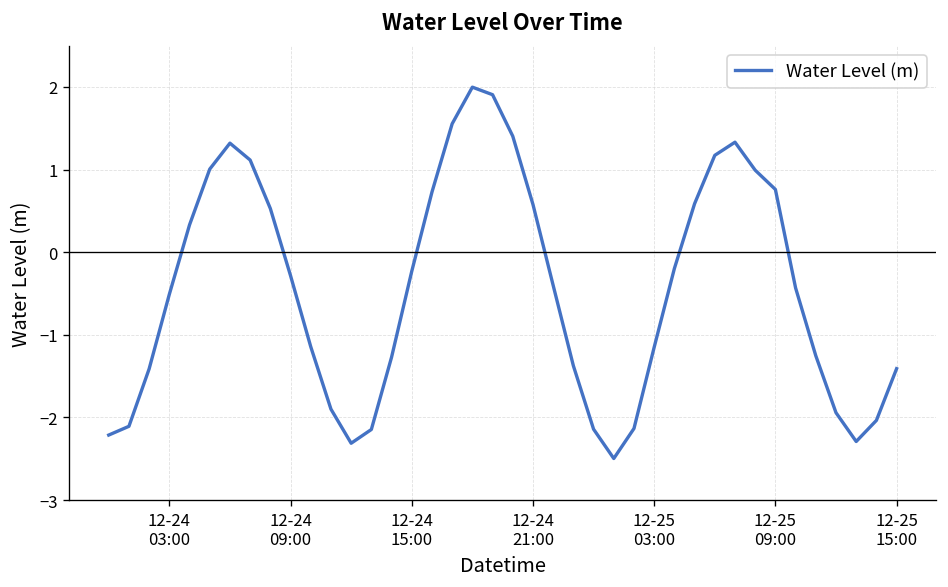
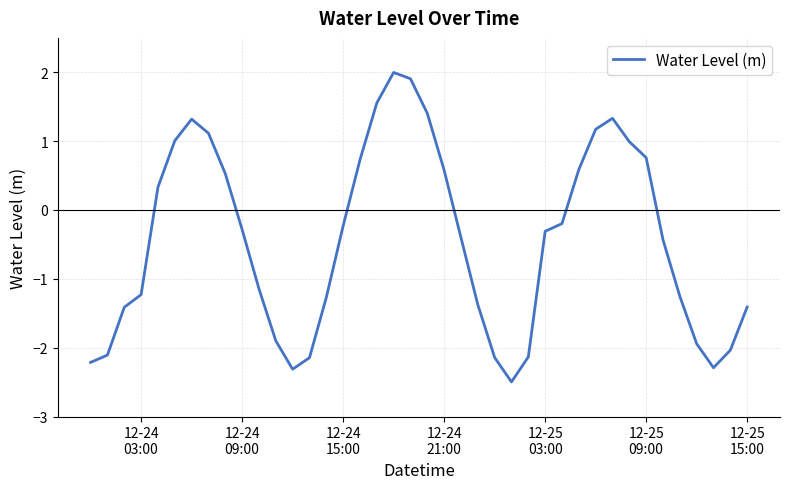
  {
-   "12-24 03:00": -0.5,
+   "12-24 03:00": -1.2,
    "12-24 09:00": -0.3,
    "12-24 15:00": -0.2,
    "12-24 21:00": 0.6,
-   "12-25 03:00": -1.2,
+   "12-25 03:00": -0.3,
    "12-25 09:00": 0.8,
    "12-25 15:00": -1.4
  }
